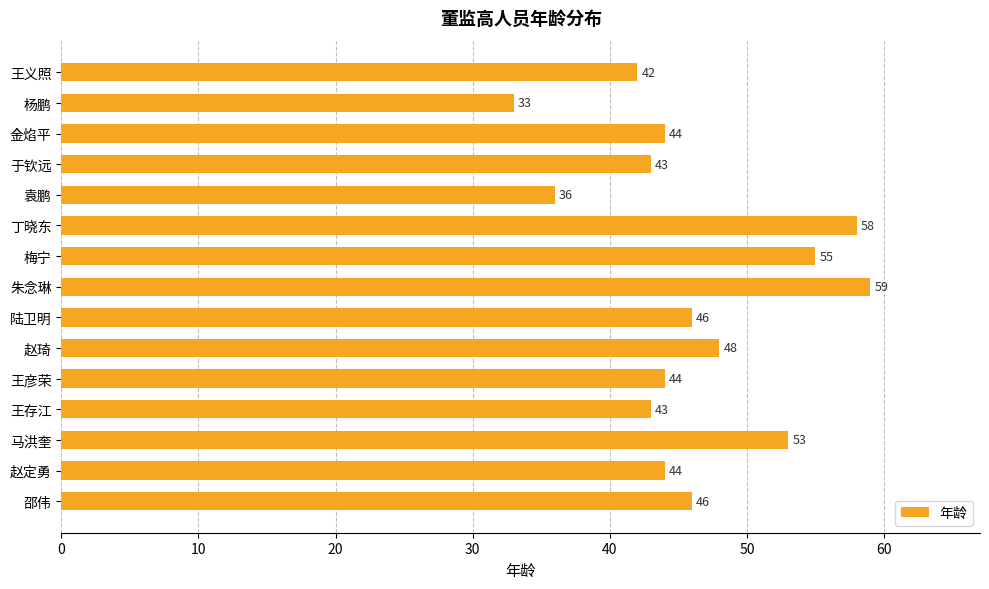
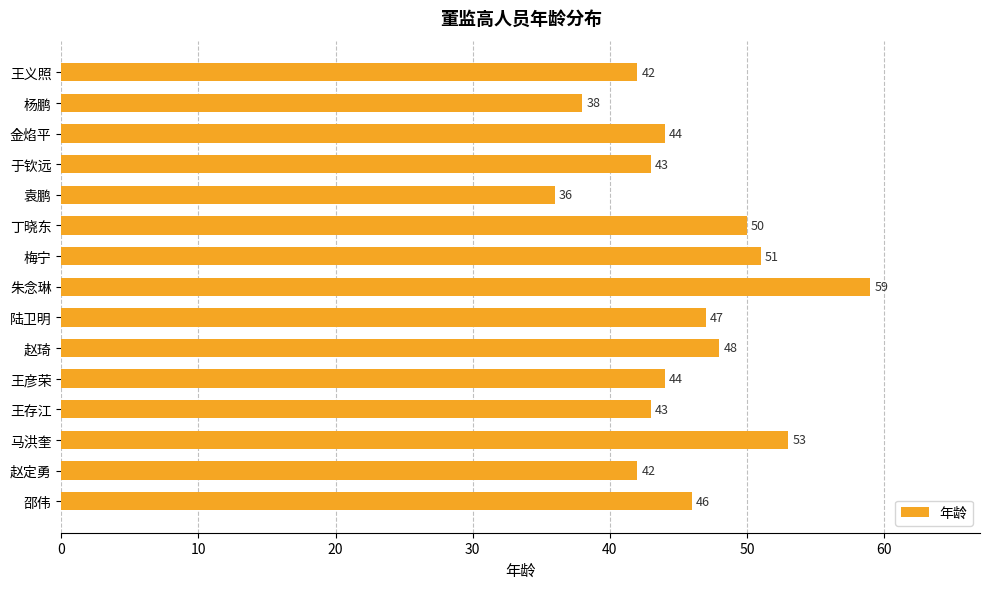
  {
    "王义照": 42,
-   "杨鹏": 33,
+   "杨鹏": 38,
    "金焰平": 44,
    "于钦远": 43,
    "袁鹏": 36,
-   "丁晓东": 58,
-   "梅宁": 55,
+   "丁晓东": 50,
+   "梅宁": 51,
    "朱念琳": 59,
-   "陆卫明": 46,
+   "陆卫明": 47,
    "赵琦": 48,
    "王彦荣": 44,
    "王存江": 43,
    "马洪奎": 53,
-   "赵定勇": 44,
+   "赵定勇": 42,
    "邵伟": 46
  }
